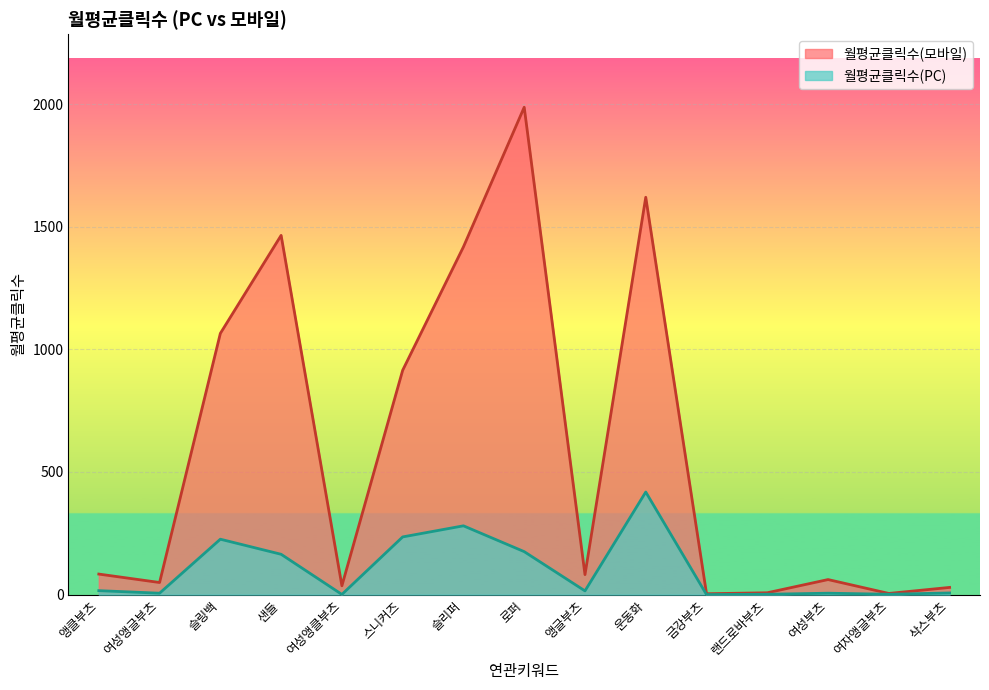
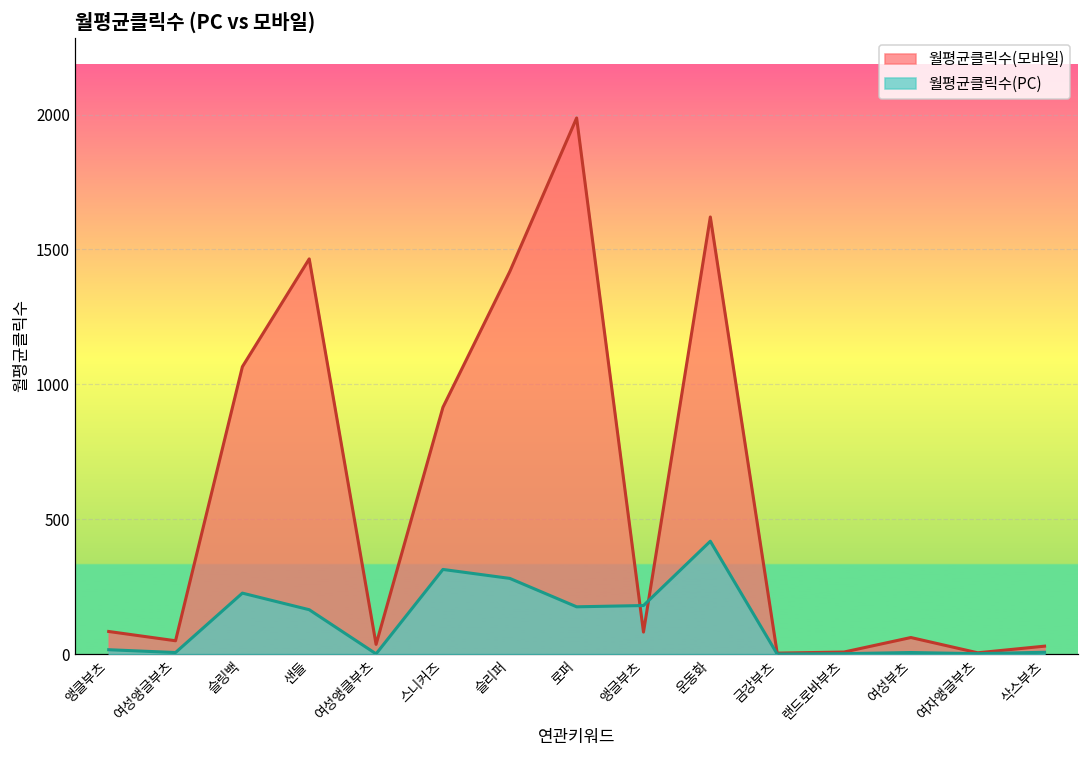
  {
    "월평균클릭수(모바일)": {
      "앵클부츠": 80,
      "여성앵글부츠": 50,
      "슬링백": 1070,
      "샌들": 1460,
      "여성앵클부츠": 40,
      "스니커즈": 910,
      "슬리퍼": 1420,
      "로퍼": 1990,
      "앵글부츠": 80,
      "운동화": 1620,
      "여성부츠": 60,
      "삭스부츠": 30
    },
    "월평균클릭수(PC)": {
      "앵클부츠": 20,
      "여성앵글부츠": 10,
      "슬링백": 230,
      "샌들": 160,
      "여성앵클부츠": 0,
-     "스니커즈": 240,
+     "스니커즈": 310,
      "슬리퍼": 280,
      "로퍼": 180,
-     "앵글부츠": 20,
+     "앵글부츠": 180,
      "운동화": 420,
      "여성부츠": 10,
      "삭스부츠": 10
    }
  }
